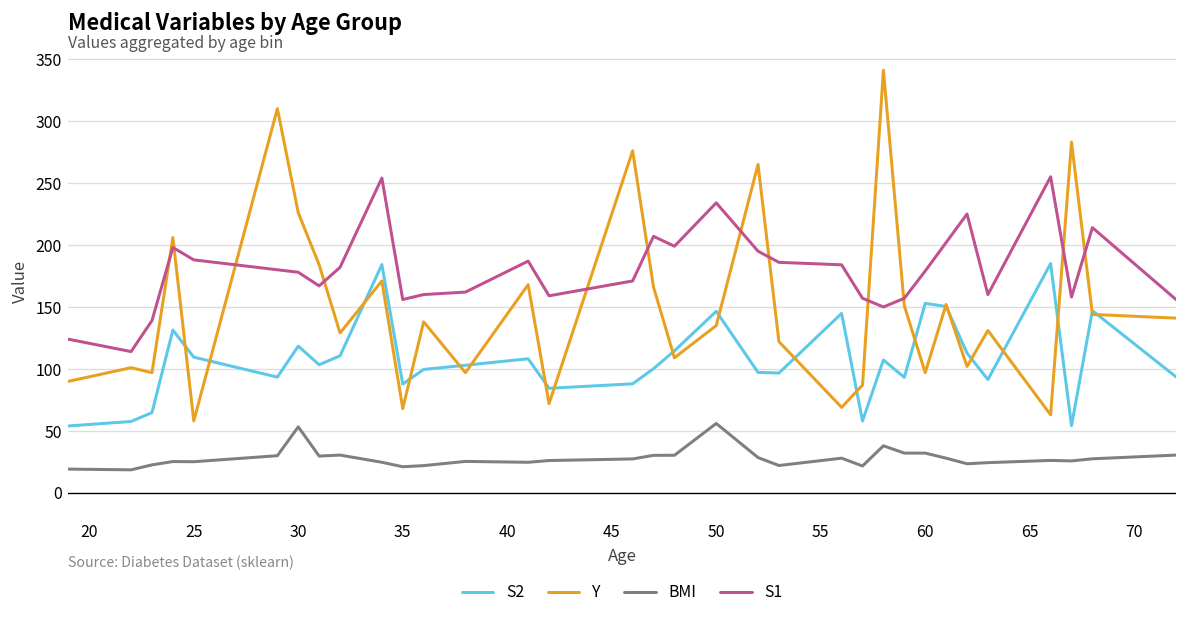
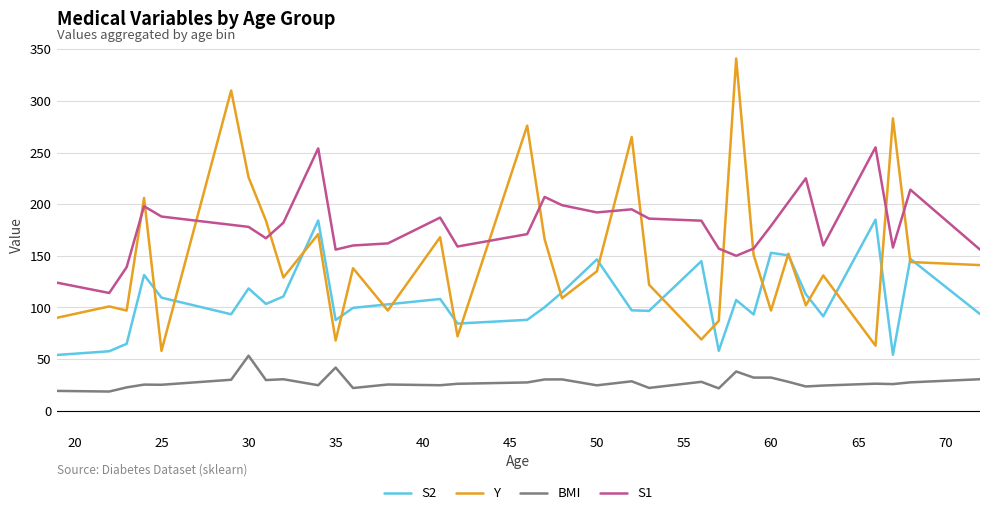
  {
    "S2": {
      "25": 110,
      "30": 118,
      "35": 88,
      "50": 147,
      "60": 153
    },
    "Y": {
      "25": 58,
      "30": 226,
      "35": 68,
      "50": 135,
      "60": 97
    },
    "BMI": {
      "25": 25,
      "30": 53,
-     "35": 21,
-     "50": 56,
+     "35": 42,
+     "50": 25,
      "60": 32
    },
    "S1": {
      "25": 188,
      "30": 178,
      "35": 156,
-     "50": 234,
+     "50": 192,
      "60": 179
    }
  }
